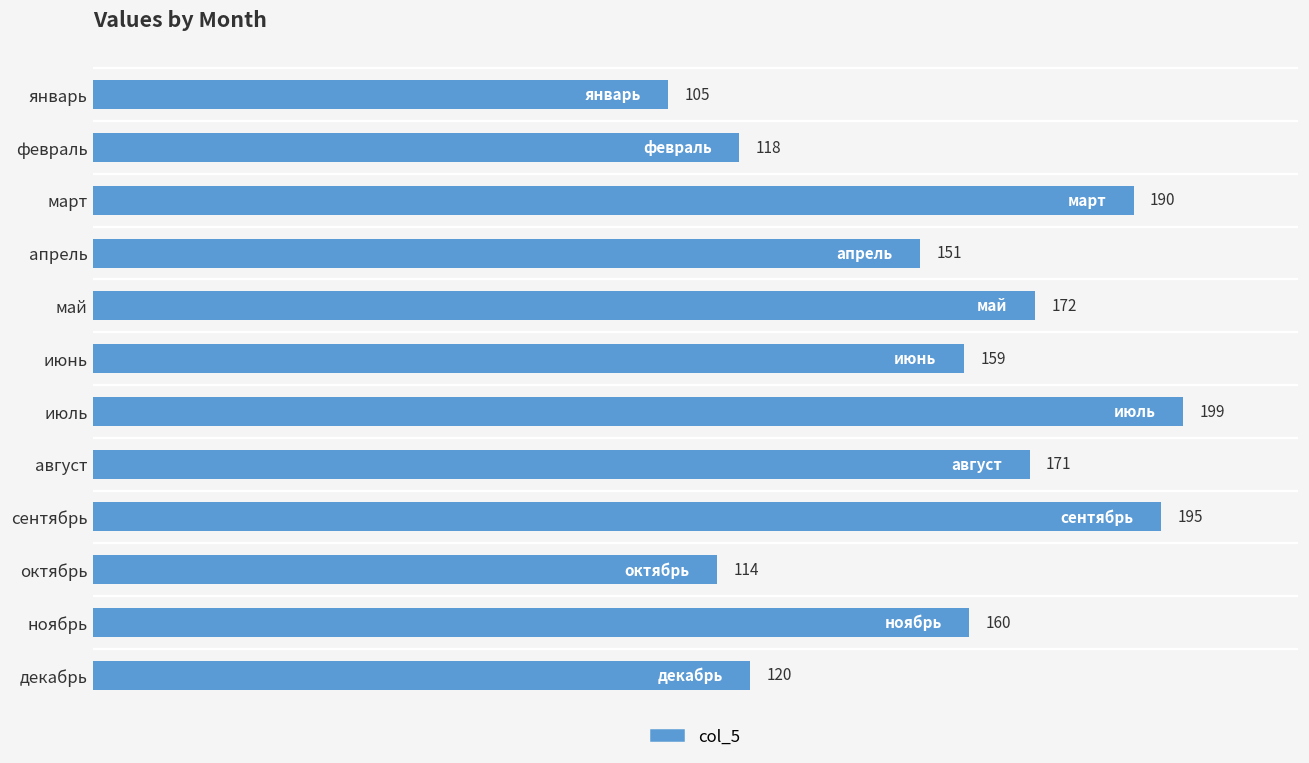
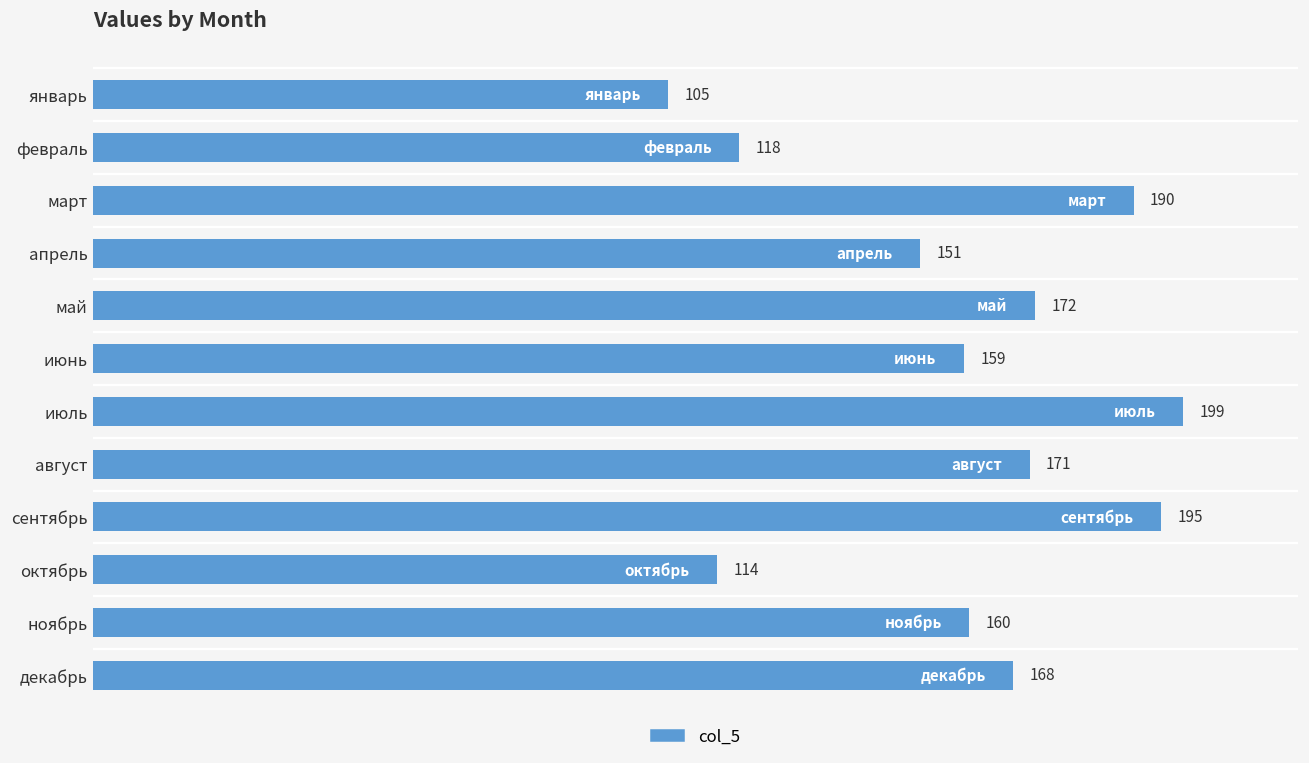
  {
    "январь": 105,
    "февраль": 118,
    "март": 190,
    "апрель": 151,
    "май": 172,
    "июнь": 159,
    "июль": 199,
    "август": 171,
    "сентябрь": 195,
    "октябрь": 114,
    "ноябрь": 160,
-   "декабрь": 120
+   "декабрь": 168
  }
